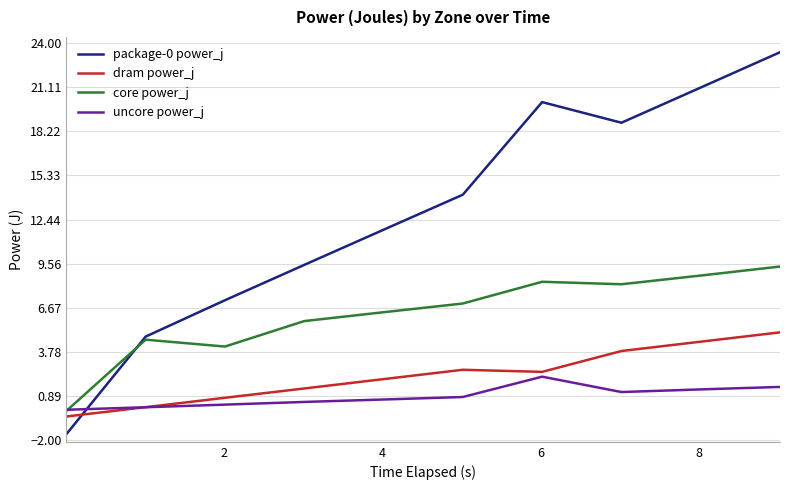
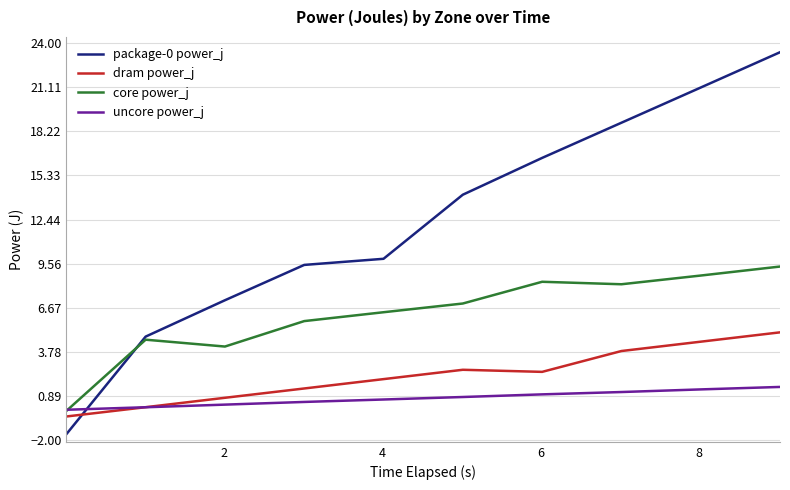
  {
    "package-0 power_j": {
      "2": 7.2,
-     "4": 11.8,
-     "6": 20.1
+     "4": 9.9,
+     "6": 16.5
    },
    "dram power_j": {
      "2": 0.8,
      "4": 2.0,
      "6": 2.5
    },
    "core power_j": {
      "2": 4.1,
      "4": 6.4,
      "6": 8.4
    },
    "uncore power_j": {
      "2": 0.3,
      "4": 0.7,
-     "6": 2.2
+     "6": 1.0
    }
  }
